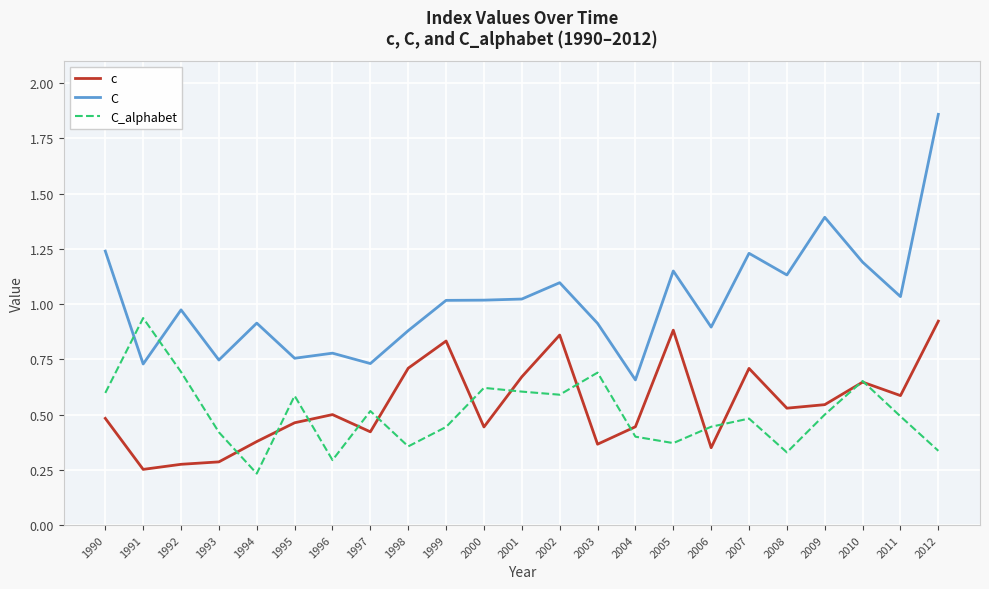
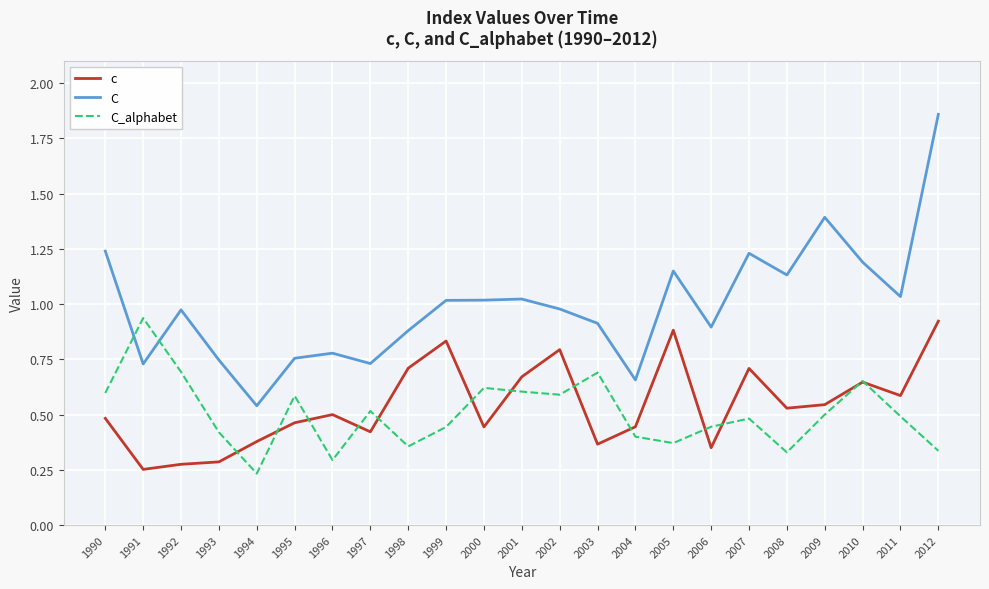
  {
    "c": {
      "1990": 0.48,
      "1991": 0.25,
      "1992": 0.28,
      "1993": 0.29,
      "1994": 0.38,
      "1995": 0.46,
      "1996": 0.50,
      "1997": 0.42,
      "1998": 0.71,
      "1999": 0.83,
      "2000": 0.44,
      "2001": 0.67,
-     "2002": 0.86,
+     "2002": 0.79,
      "2003": 0.37,
      "2004": 0.45,
      "2005": 0.88,
      "2006": 0.35,
      "2007": 0.71,
      "2008": 0.53,
      "2009": 0.55,
      "2011": 0.59,
      "2012": 0.92
    },
    "C": {
      "1990": 1.24,
      "1991": 0.73,
      "1992": 0.97,
      "1993": 0.75,
-     "1994": 0.91,
+     "1994": 0.54,
      "1995": 0.76,
      "1996": 0.78,
      "1997": 0.73,
      "1998": 0.88,
      "1999": 1.02,
      "2000": 1.02,
      "2001": 1.02,
-     "2002": 1.10,
+     "2002": 0.98,
      "2003": 0.91,
      "2004": 0.66,
      "2005": 1.15,
      "2006": 0.90,
      "2007": 1.23,
      "2008": 1.13,
      "2009": 1.39,
      "2010": 1.19,
      "2011": 1.03,
      "2012": 1.86
    },
    "C_alphabet": {
      "1990": 0.60,
      "1991": 0.94,
      "1992": 0.69,
      "1993": 0.42,
      "1994": 0.23,
      "1995": 0.59,
      "1996": 0.29,
      "1997": 0.52,
      "1998": 0.36,
      "1999": 0.44,
      "2000": 0.62,
      "2001": 0.60,
      "2002": 0.59,
      "2003": 0.69,
      "2004": 0.40,
      "2005": 0.37,
      "2006": 0.45,
      "2007": 0.48,
      "2008": 0.33,
      "2009": 0.50,
      "2011": 0.49,
      "2012": 0.34
    }
  }
